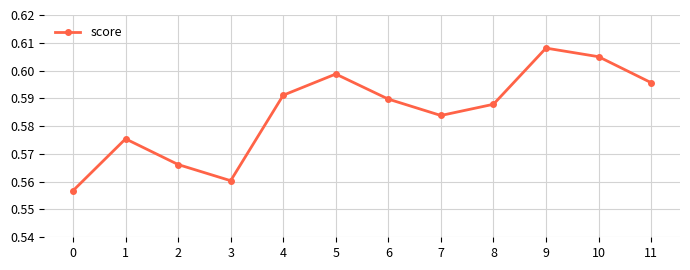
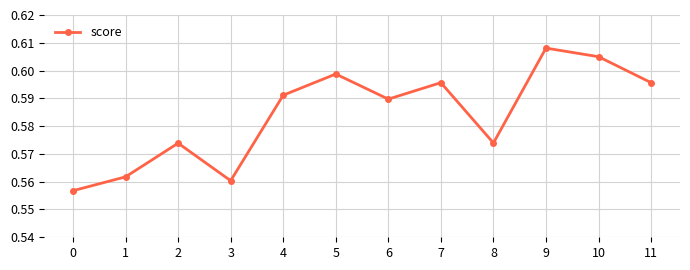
  {
    "0": 0.557,
-   "1": 0.575,
-   "2": 0.566,
+   "1": 0.562,
+   "2": 0.574,
    "3": 0.560,
    "4": 0.591,
    "5": 0.599,
    "6": 0.590,
-   "7": 0.584,
-   "8": 0.588,
+   "7": 0.596,
+   "8": 0.574,
    "9": 0.608,
    "10": 0.605,
    "11": 0.596
  }
